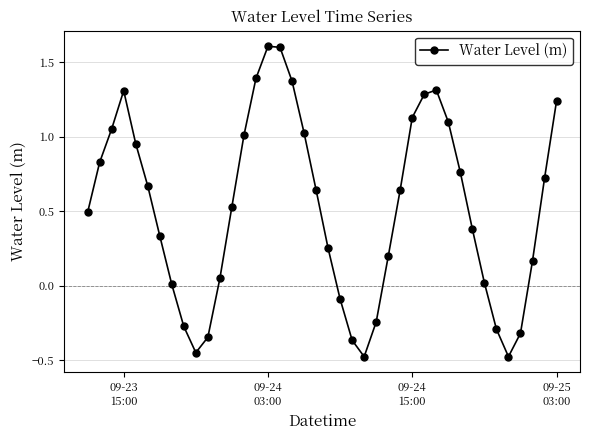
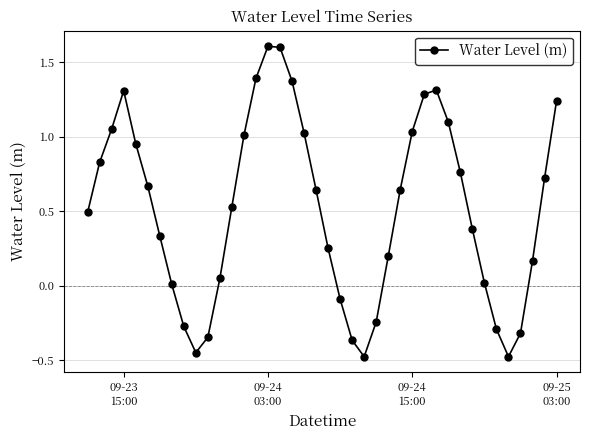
  {
    "09-23 15:00": 1.31,
    "09-24 03:00": 1.61,
-   "09-24 15:00": 1.13,
+   "09-24 15:00": 1.03,
    "09-25 03:00": 1.24
  }
